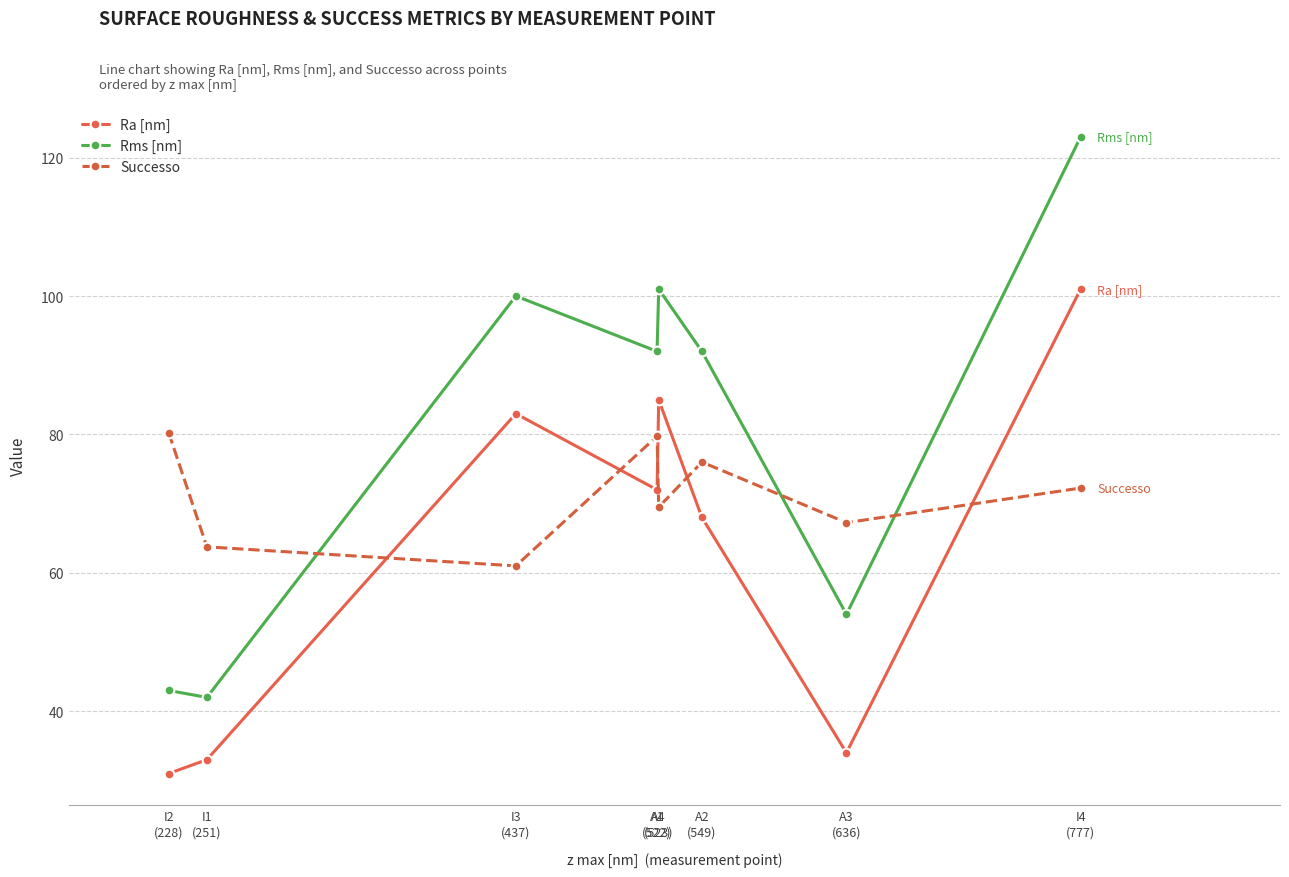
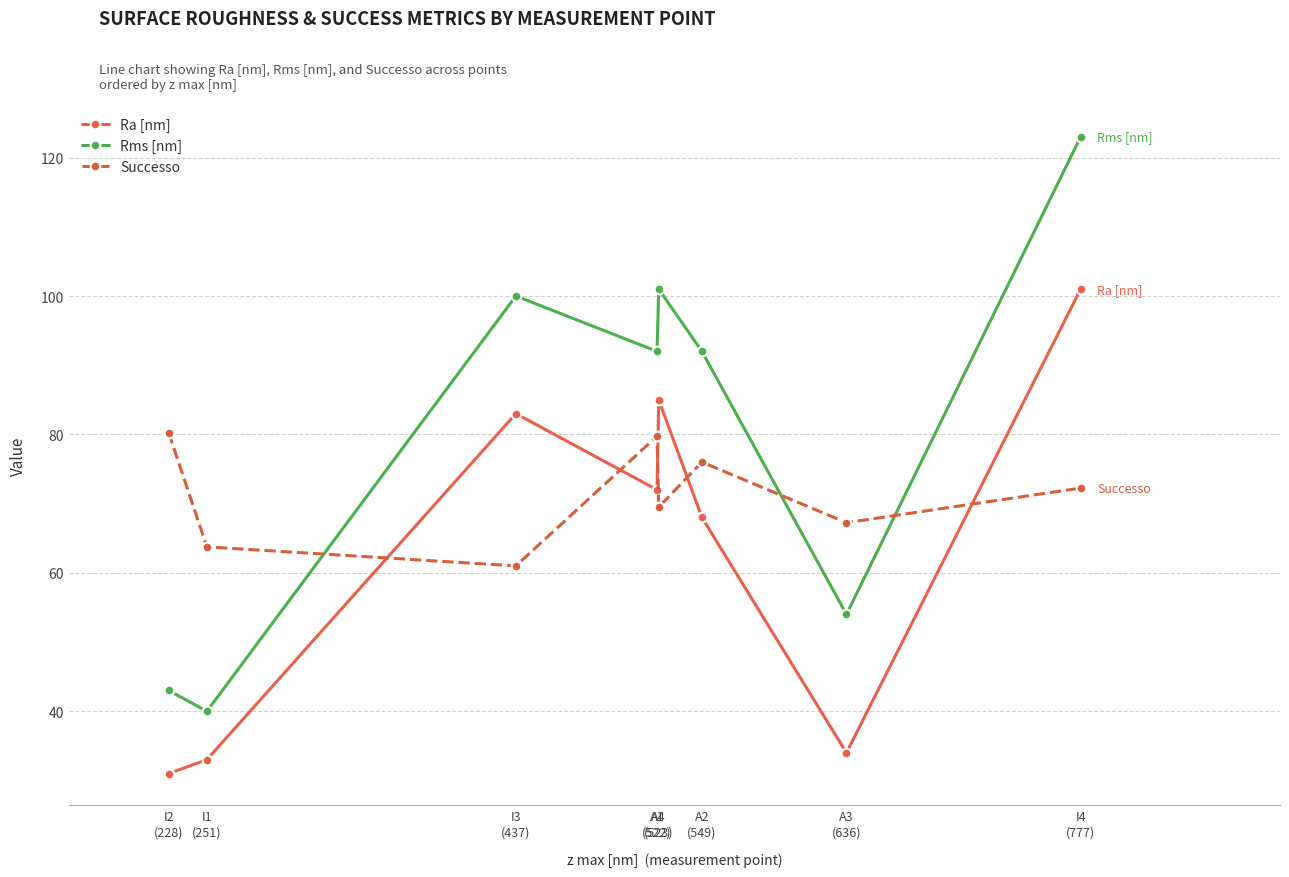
  {
    "Rms [nm]": {
      "I2 (228)": 43,
-     "I1 (251)": 42,
+     "I1 (251)": 40,
      "I3 (437)": 100,
      "A2 (549)": 92,
      "A3 (636)": 54,
      "I4 (777)": 123
    }
  }
